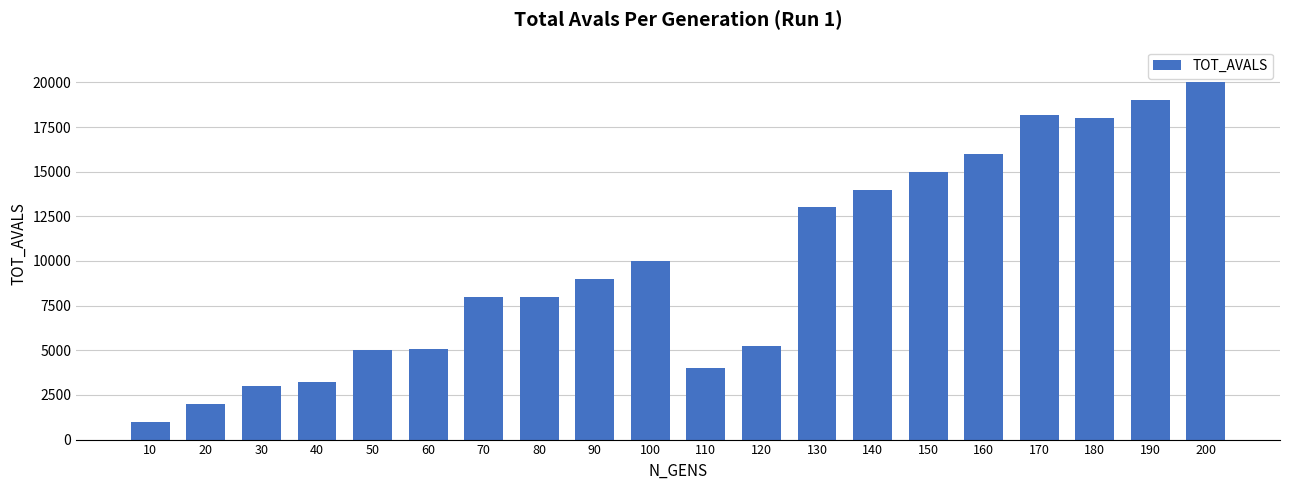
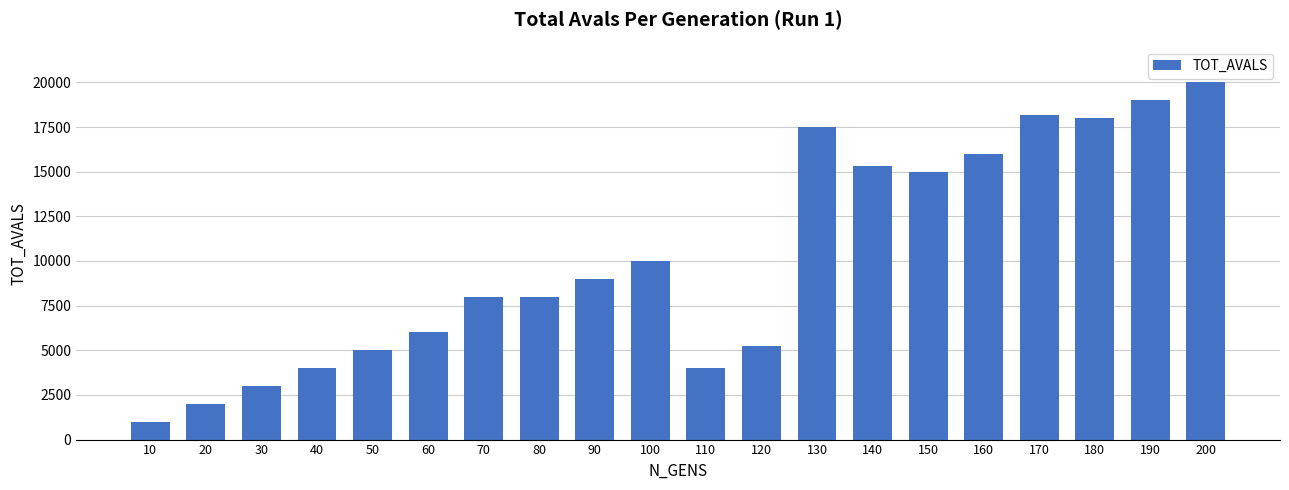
  {
    "10": 1000,
    "20": 2000,
    "30": 3000,
-   "40": 3300,
+   "40": 4000,
    "50": 5000,
-   "60": 5100,
+   "60": 6000,
    "70": 8000,
    "80": 8000,
    "90": 9000,
    "100": 10000,
    "110": 4000,
    "120": 5200,
-   "130": 13000,
-   "140": 14000,
+   "130": 17500,
+   "140": 15300,
    "150": 15000,
    "160": 16000,
    "170": 18200,
    "180": 18000,
    "190": 19000,
    "200": 20000
  }
